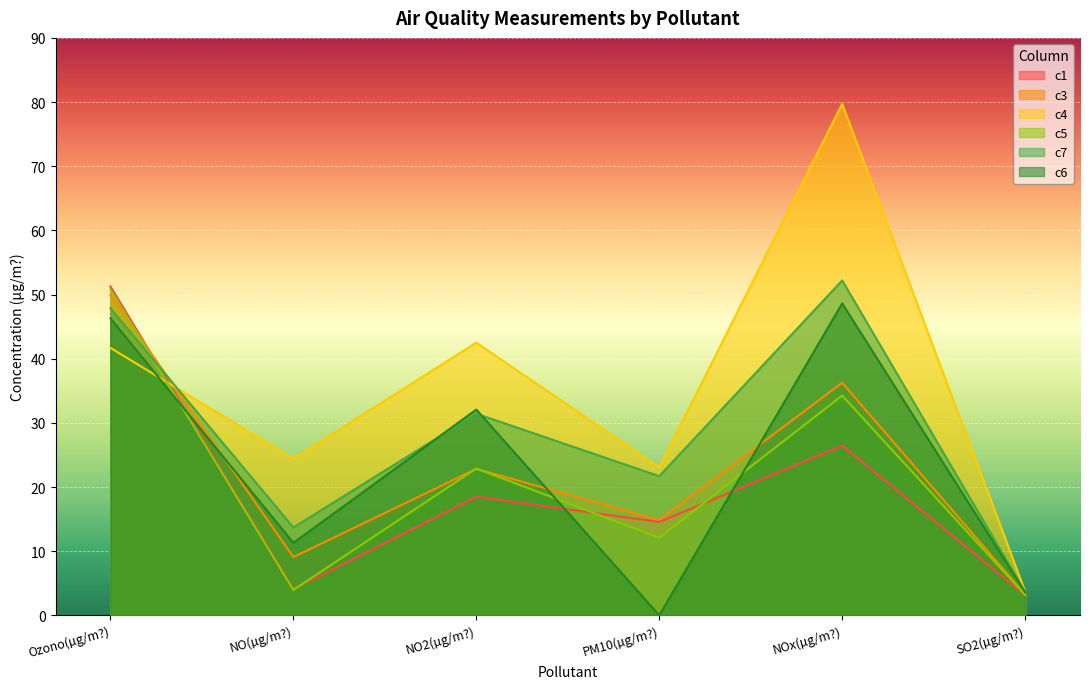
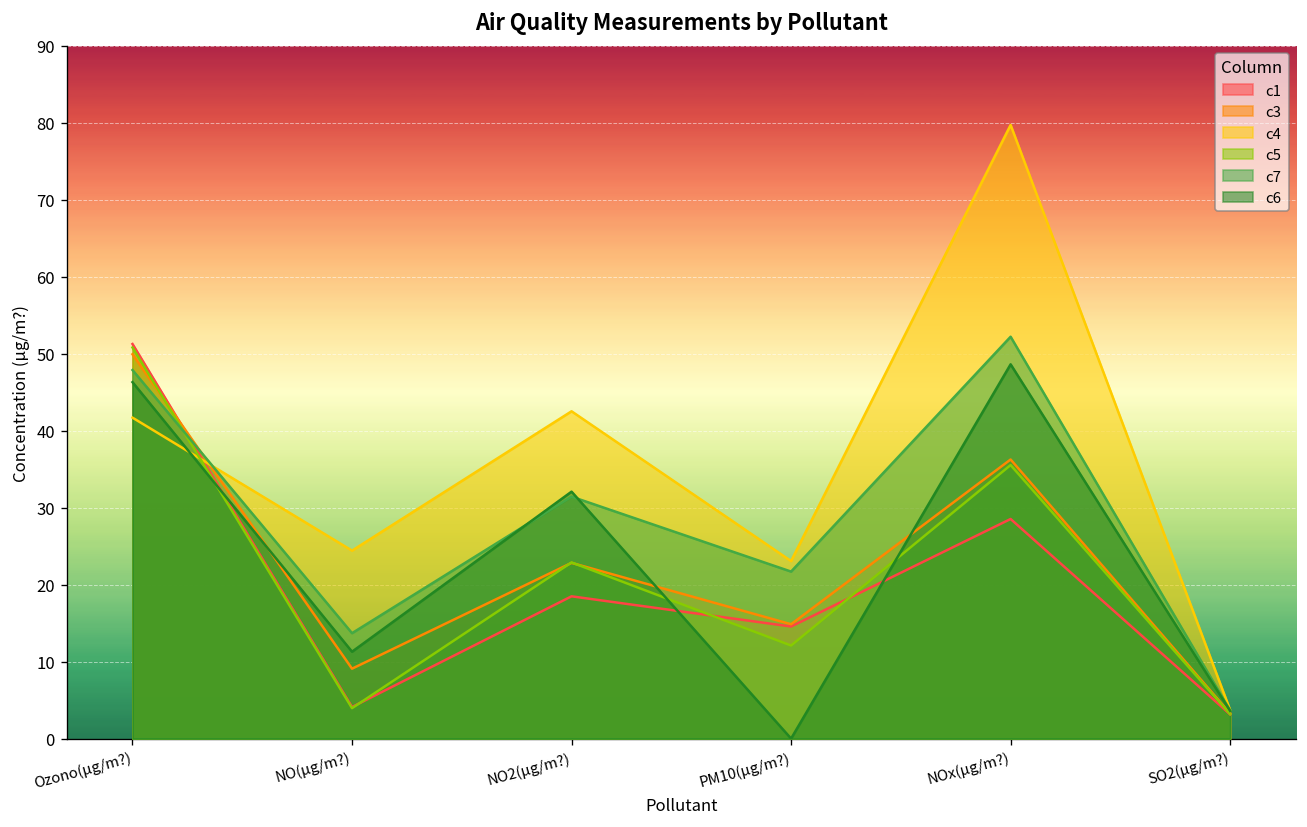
  {
    "c1": {
      "Ozono(µg/m?)": 51,
      "NO2(µg/m?)": 18,
-     "NOx(µg/m?)": 26
+     "NOx(µg/m?)": 29
    },
    "c5": {
      "Ozono(µg/m?)": 51,
      "PM10(µg/m?)": 12,
-     "NOx(µg/m?)": 34
+     "NOx(µg/m?)": 36
    }
  }
